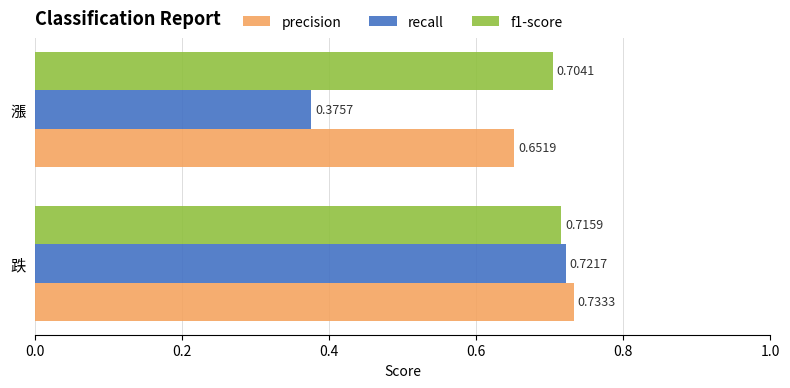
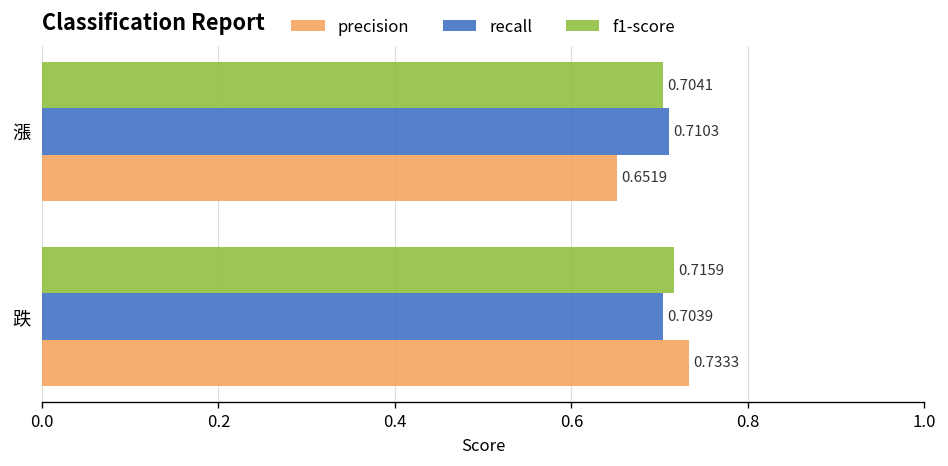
  {
    "precision": {
      "漲": 0.6519,
      "跌": 0.7333
    },
    "recall": {
-     "漲": 0.3757,
-     "跌": 0.7217
+     "漲": 0.7103,
+     "跌": 0.7039
    },
    "f1-score": {
      "漲": 0.7041,
      "跌": 0.7159
    }
  }
